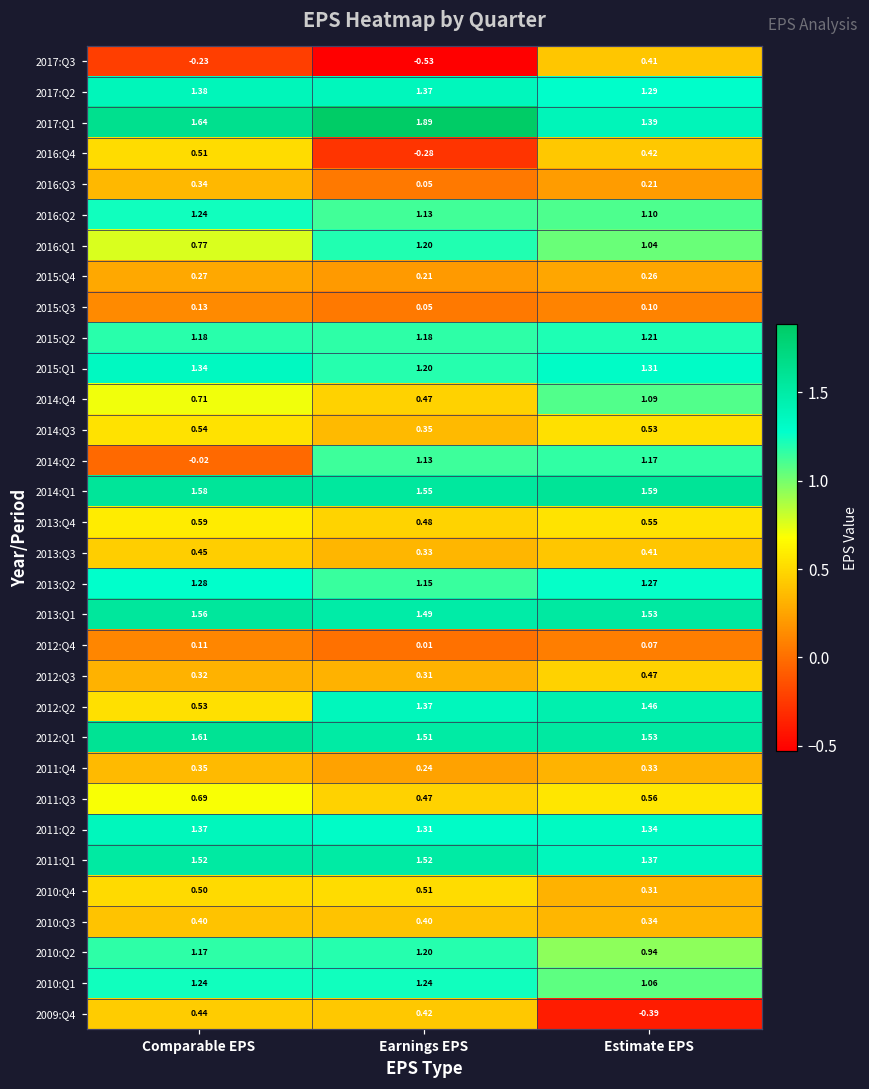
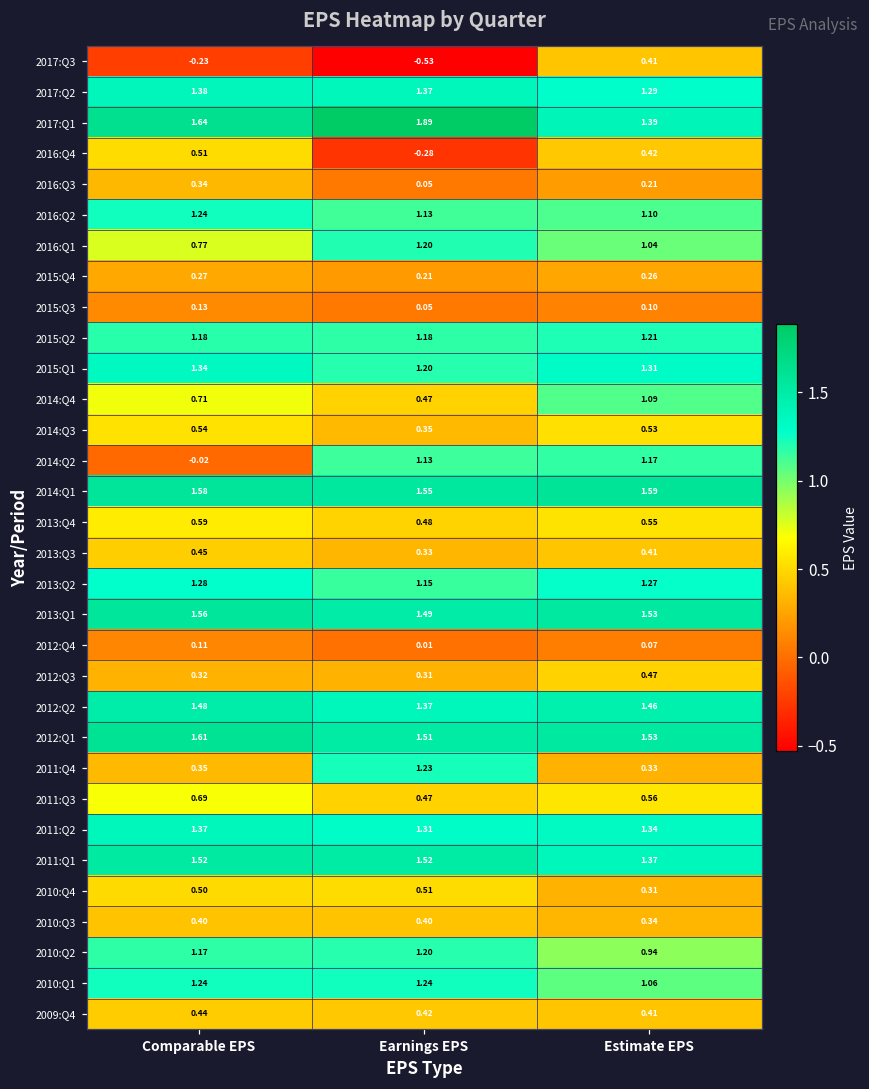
  {
    "2017:Q3": {
      "Comparable EPS": -0.23,
      "Earnings EPS": -0.53,
      "Estimate EPS": 0.41
    },
    "2017:Q2": {
      "Comparable EPS": 1.38,
      "Earnings EPS": 1.37,
      "Estimate EPS": 1.29
    },
    "2017:Q1": {
      "Comparable EPS": 1.64,
      "Earnings EPS": 1.89,
      "Estimate EPS": 1.39
    },
    "2016:Q4": {
      "Comparable EPS": 0.51,
      "Earnings EPS": -0.28,
      "Estimate EPS": 0.42
    },
    "2016:Q3": {
      "Comparable EPS": 0.34,
      "Earnings EPS": 0.05,
      "Estimate EPS": 0.21
    },
    "2016:Q2": {
      "Comparable EPS": 1.24,
      "Earnings EPS": 1.13,
      "Estimate EPS": 1.10
    },
    "2016:Q1": {
      "Comparable EPS": 0.77,
      "Earnings EPS": 1.20,
      "Estimate EPS": 1.04
    },
    "2015:Q4": {
      "Comparable EPS": 0.27,
      "Earnings EPS": 0.21,
      "Estimate EPS": 0.26
    },
    "2015:Q3": {
      "Comparable EPS": 0.13,
      "Earnings EPS": 0.05,
      "Estimate EPS": 0.10
    },
    "2015:Q2": {
      "Comparable EPS": 1.18,
      "Earnings EPS": 1.18,
      "Estimate EPS": 1.21
    },
    "2015:Q1": {
      "Comparable EPS": 1.34,
      "Earnings EPS": 1.20,
      "Estimate EPS": 1.31
    },
    "2014:Q4": {
      "Comparable EPS": 0.71,
      "Earnings EPS": 0.47,
      "Estimate EPS": 1.09
    },
    "2014:Q3": {
      "Comparable EPS": 0.54,
      "Earnings EPS": 0.35,
      "Estimate EPS": 0.53
    },
    "2014:Q2": {
      "Comparable EPS": -0.02,
      "Earnings EPS": 1.13,
      "Estimate EPS": 1.17
    },
    "2014:Q1": {
      "Comparable EPS": 1.58,
      "Earnings EPS": 1.55,
      "Estimate EPS": 1.59
    },
    "2013:Q4": {
      "Comparable EPS": 0.59,
      "Earnings EPS": 0.48,
      "Estimate EPS": 0.55
    },
    "2013:Q3": {
      "Comparable EPS": 0.45,
      "Earnings EPS": 0.33,
      "Estimate EPS": 0.41
    },
    "2013:Q2": {
      "Comparable EPS": 1.28,
      "Earnings EPS": 1.15,
      "Estimate EPS": 1.27
    },
    "2013:Q1": {
      "Comparable EPS": 1.56,
      "Earnings EPS": 1.49,
      "Estimate EPS": 1.53
    },
    "2012:Q4": {
      "Comparable EPS": 0.11,
      "Earnings EPS": 0.01,
      "Estimate EPS": 0.07
    },
    "2012:Q3": {
      "Comparable EPS": 0.32,
      "Earnings EPS": 0.31,
      "Estimate EPS": 0.47
    },
    "2012:Q2": {
-     "Comparable EPS": 0.53,
+     "Comparable EPS": 1.48,
      "Earnings EPS": 1.37,
      "Estimate EPS": 1.46
    },
    "2012:Q1": {
      "Comparable EPS": 1.61,
      "Earnings EPS": 1.51,
      "Estimate EPS": 1.53
    },
    "2011:Q4": {
      "Comparable EPS": 0.35,
-     "Earnings EPS": 0.24,
+     "Earnings EPS": 1.23,
      "Estimate EPS": 0.33
    },
    "2011:Q3": {
      "Comparable EPS": 0.69,
      "Earnings EPS": 0.47,
      "Estimate EPS": 0.56
    },
    "2011:Q2": {
      "Comparable EPS": 1.37,
      "Earnings EPS": 1.31,
      "Estimate EPS": 1.34
    },
    "2011:Q1": {
      "Comparable EPS": 1.52,
      "Earnings EPS": 1.52,
      "Estimate EPS": 1.37
    },
    "2010:Q4": {
      "Comparable EPS": 0.50,
      "Earnings EPS": 0.51,
      "Estimate EPS": 0.31
    },
    "2010:Q3": {
      "Comparable EPS": 0.40,
      "Earnings EPS": 0.40,
      "Estimate EPS": 0.34
    },
    "2010:Q2": {
      "Comparable EPS": 1.17,
      "Earnings EPS": 1.20,
      "Estimate EPS": 0.94
    },
    "2010:Q1": {
      "Comparable EPS": 1.24,
      "Earnings EPS": 1.24,
      "Estimate EPS": 1.06
    },
    "2009:Q4": {
      "Comparable EPS": 0.44,
      "Earnings EPS": 0.42,
-     "Estimate EPS": -0.39
+     "Estimate EPS": 0.41
    }
  }
